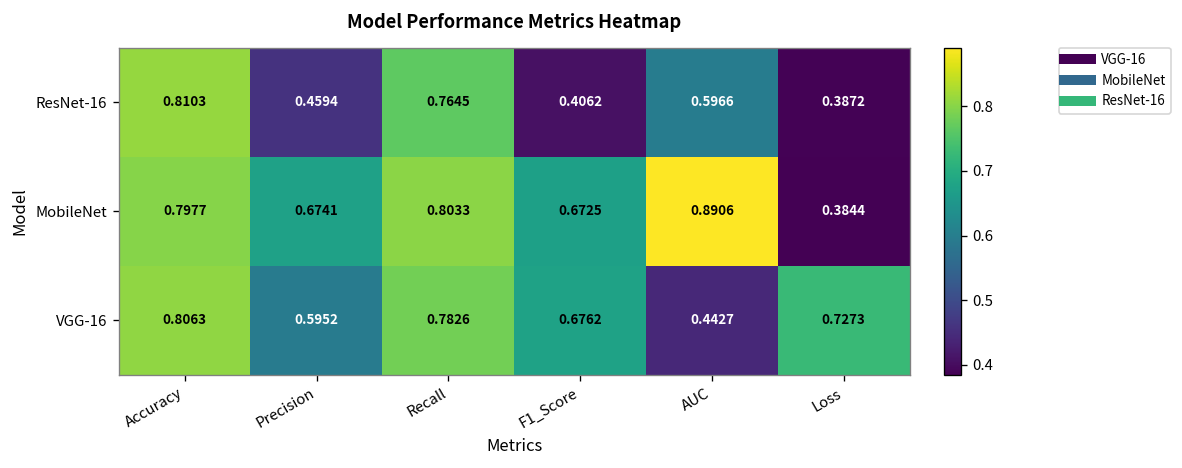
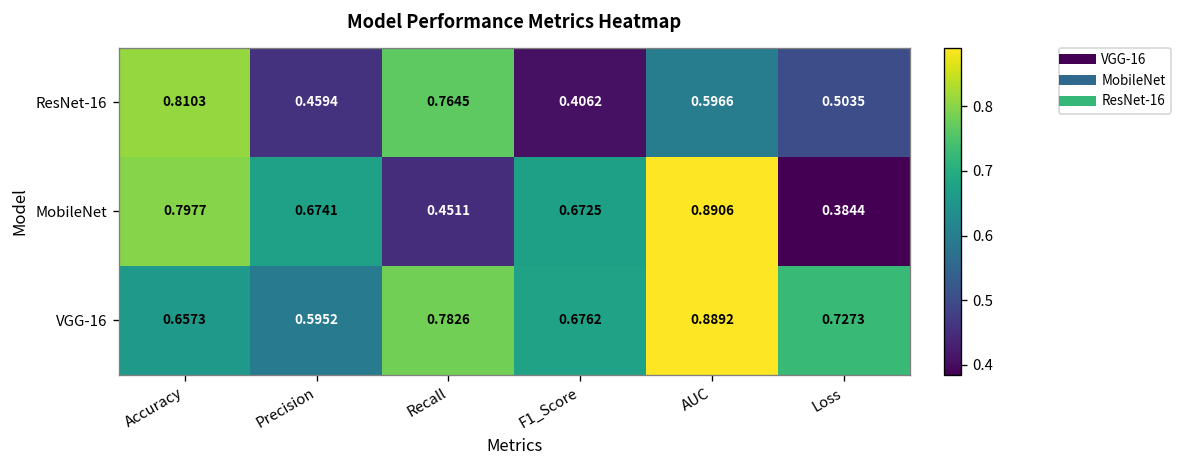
  {
    "ResNet-16": {
      "Accuracy": 0.8103,
      "Precision": 0.4594,
      "Recall": 0.7645,
      "F1_Score": 0.4062,
      "AUC": 0.5966,
-     "Loss": 0.3872
+     "Loss": 0.5035
    },
    "MobileNet": {
      "Accuracy": 0.7977,
      "Precision": 0.6741,
-     "Recall": 0.8033,
+     "Recall": 0.4511,
      "F1_Score": 0.6725,
      "AUC": 0.8906,
      "Loss": 0.3844
    },
    "VGG-16": {
-     "Accuracy": 0.8063,
+     "Accuracy": 0.6573,
      "Precision": 0.5952,
      "Recall": 0.7826,
      "F1_Score": 0.6762,
-     "AUC": 0.4427,
+     "AUC": 0.8892,
      "Loss": 0.7273
    }
  }
